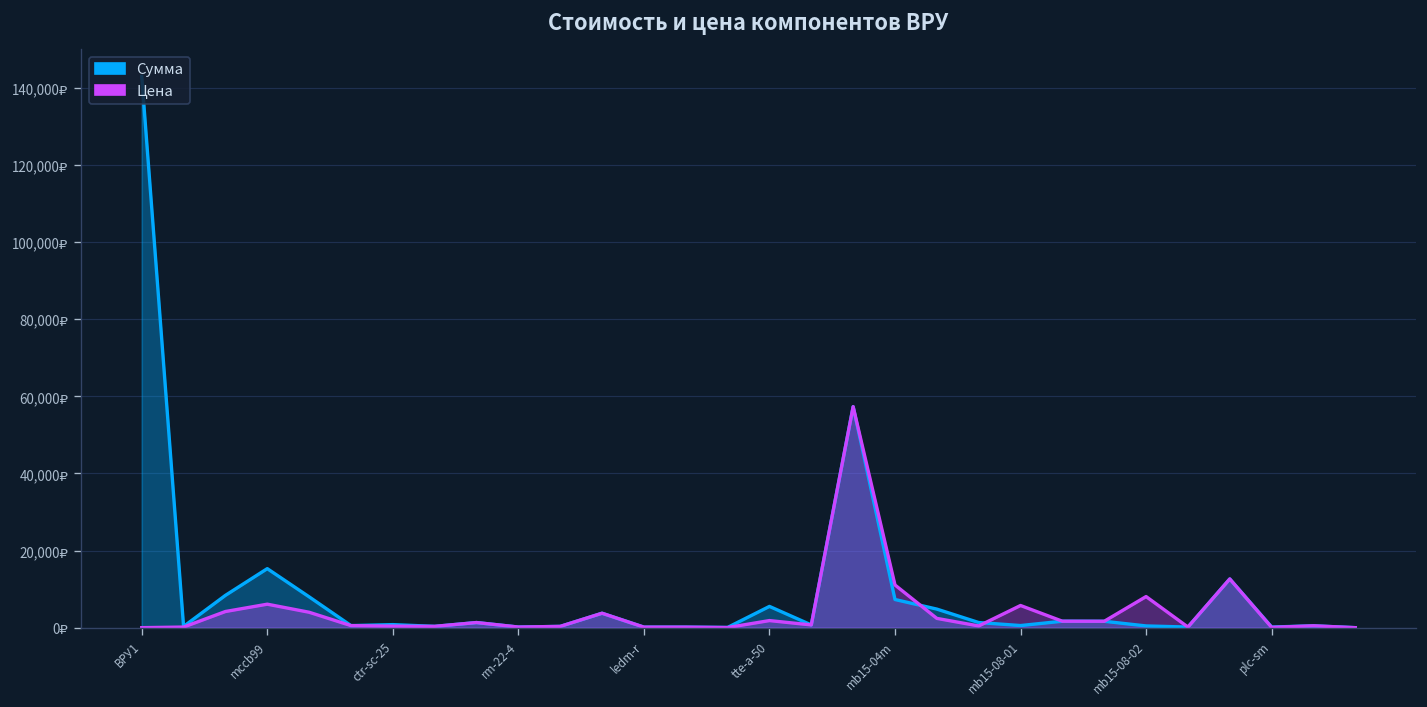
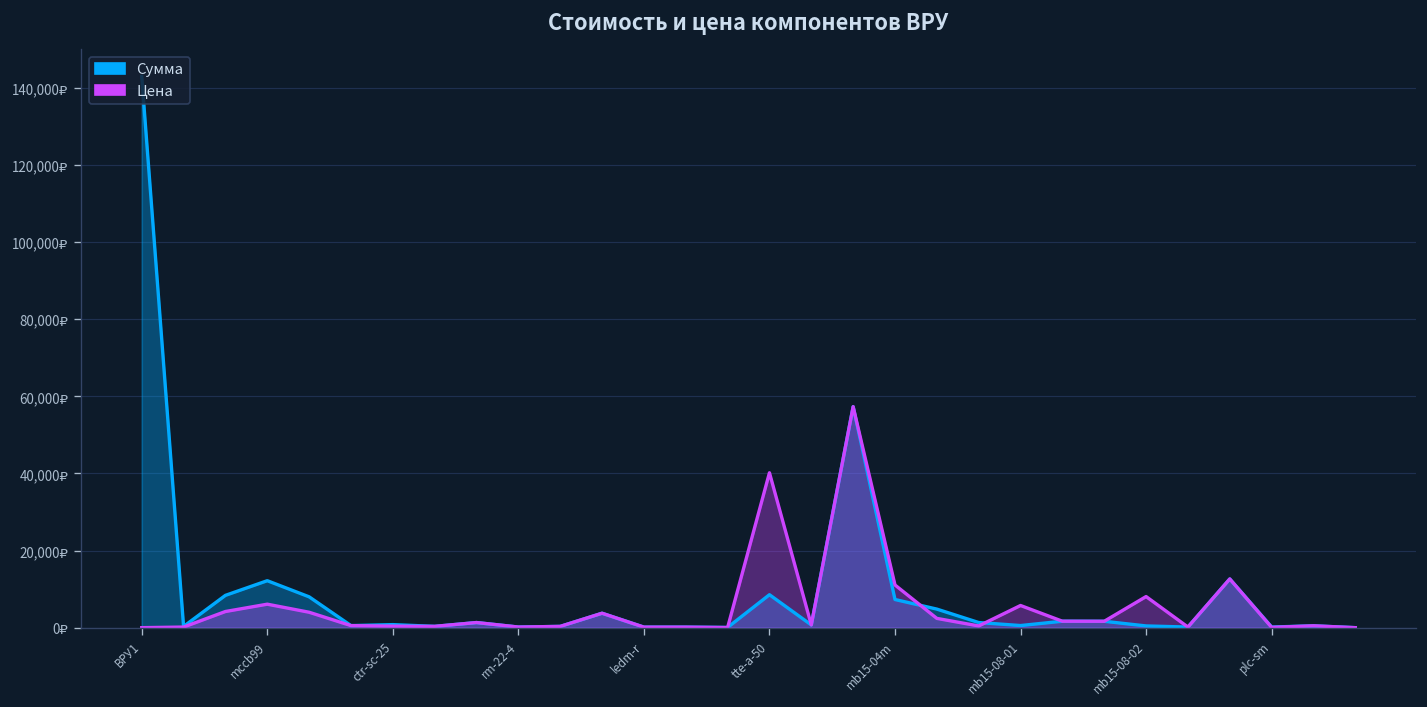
  {
    "Сумма": {
-     "mccb99": "15,000₽",
-     "tte-a-50": "6,000₽",
+     "mccb99": "12,000₽",
+     "tte-a-50": "9,000₽",
      "mb15-04m": "7,000₽",
      "mb15-08-01": "1,000₽",
      "mb15-08-02": "0₽"
    },
    "Цена": {
      "ВРУ1": "0₽",
      "mccb99": "6,000₽",
-     "tte-a-50": "2,000₽",
+     "tte-a-50": "40,000₽",
      "mb15-04m": "11,000₽",
      "mb15-08-01": "6,000₽",
      "mb15-08-02": "8,000₽"
    }
  }
